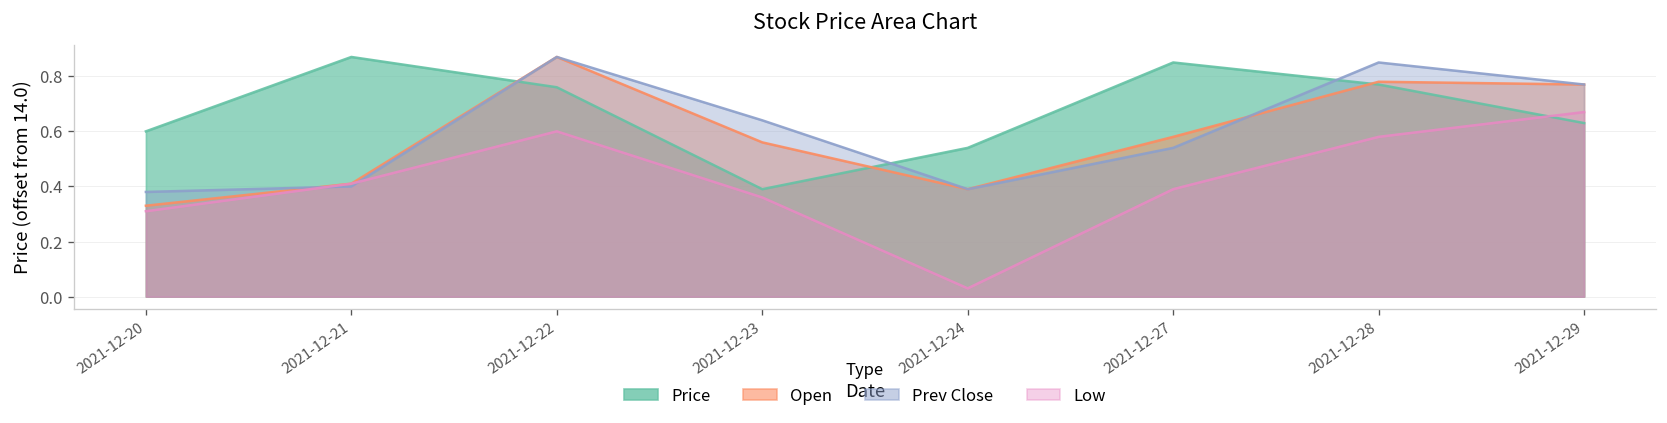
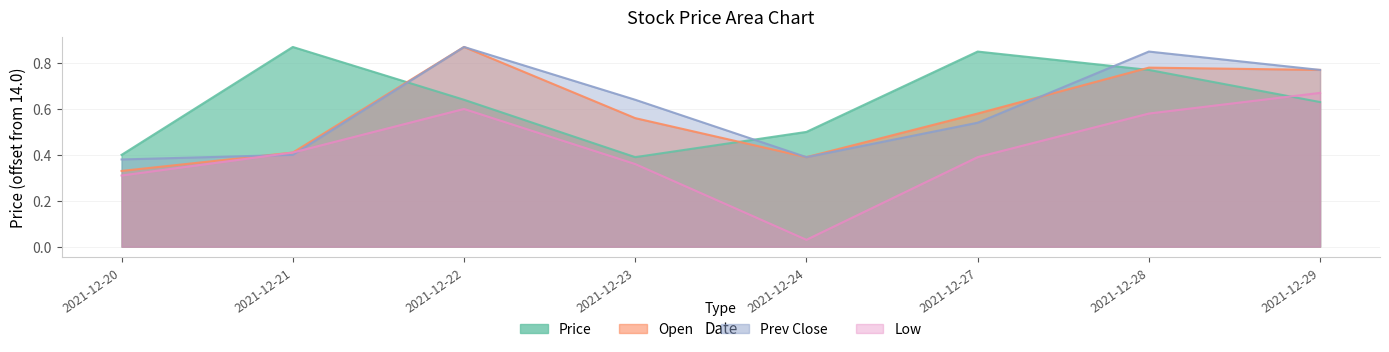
  {
    "Price": {
-     "2021-12-20": 0.60,
+     "2021-12-20": 0.40,
      "2021-12-21": 0.87,
-     "2021-12-22": 0.76,
+     "2021-12-22": 0.64,
      "2021-12-23": 0.39,
-     "2021-12-24": 0.54,
+     "2021-12-24": 0.50,
      "2021-12-27": 0.85,
      "2021-12-29": 0.63
    },
    "Open": {
      "2021-12-20": 0.33,
      "2021-12-23": 0.56,
      "2021-12-27": 0.58
    }
  }
